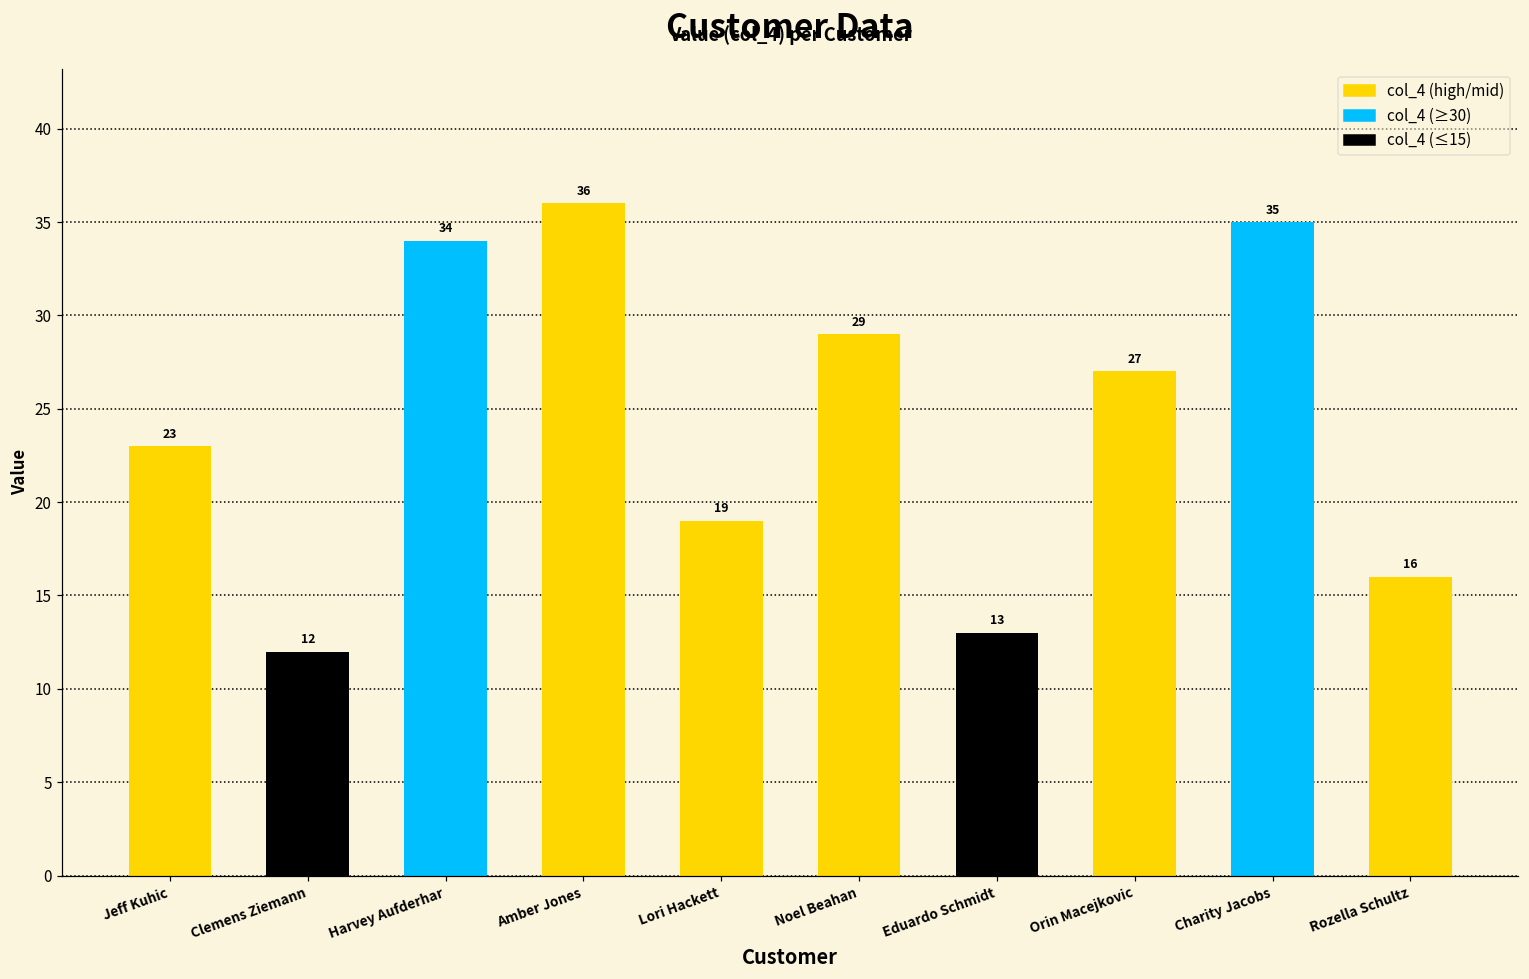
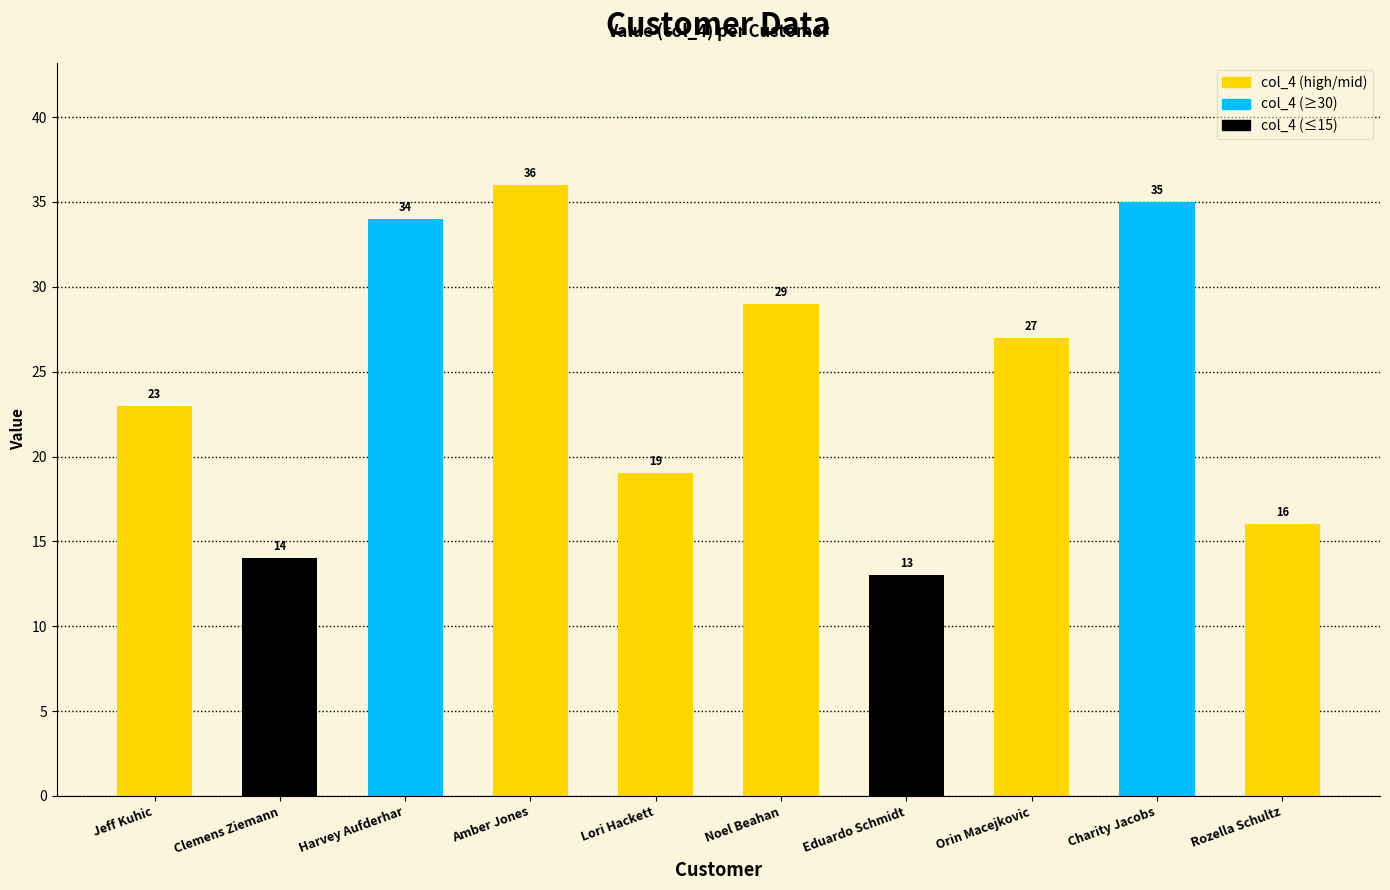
  {
    "Jeff Kuhic": 23,
-   "Clemens Ziemann": 12,
+   "Clemens Ziemann": 14,
    "Harvey Aufderhar": 34,
    "Amber Jones": 36,
    "Lori Hackett": 19,
    "Noel Beahan": 29,
    "Eduardo Schmidt": 13,
    "Orin Macejkovic": 27,
    "Charity Jacobs": 35,
    "Rozella Schultz": 16
  }
